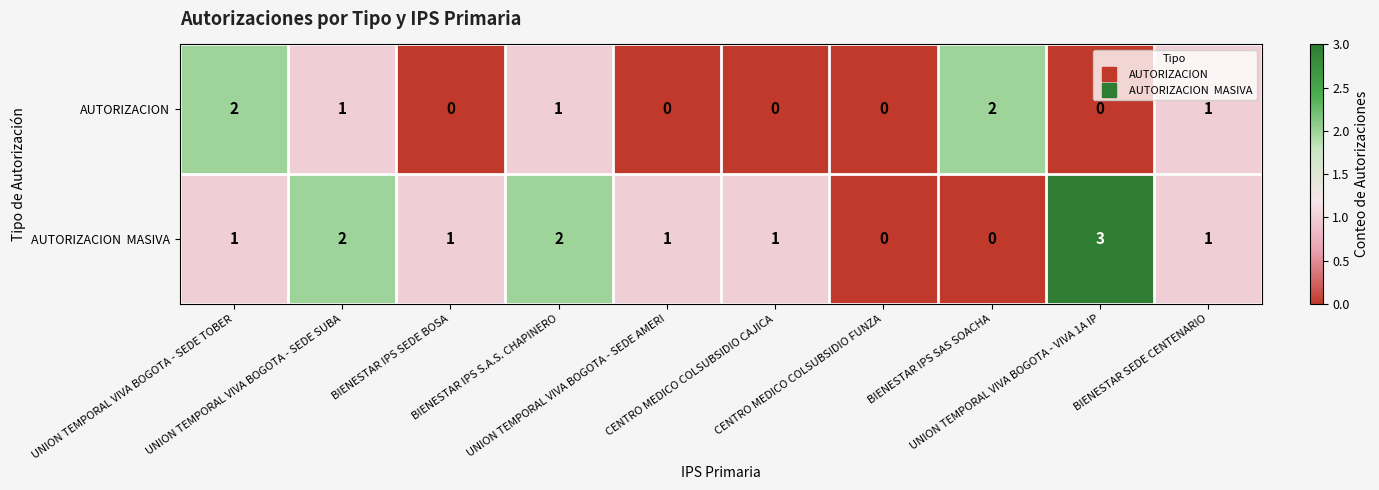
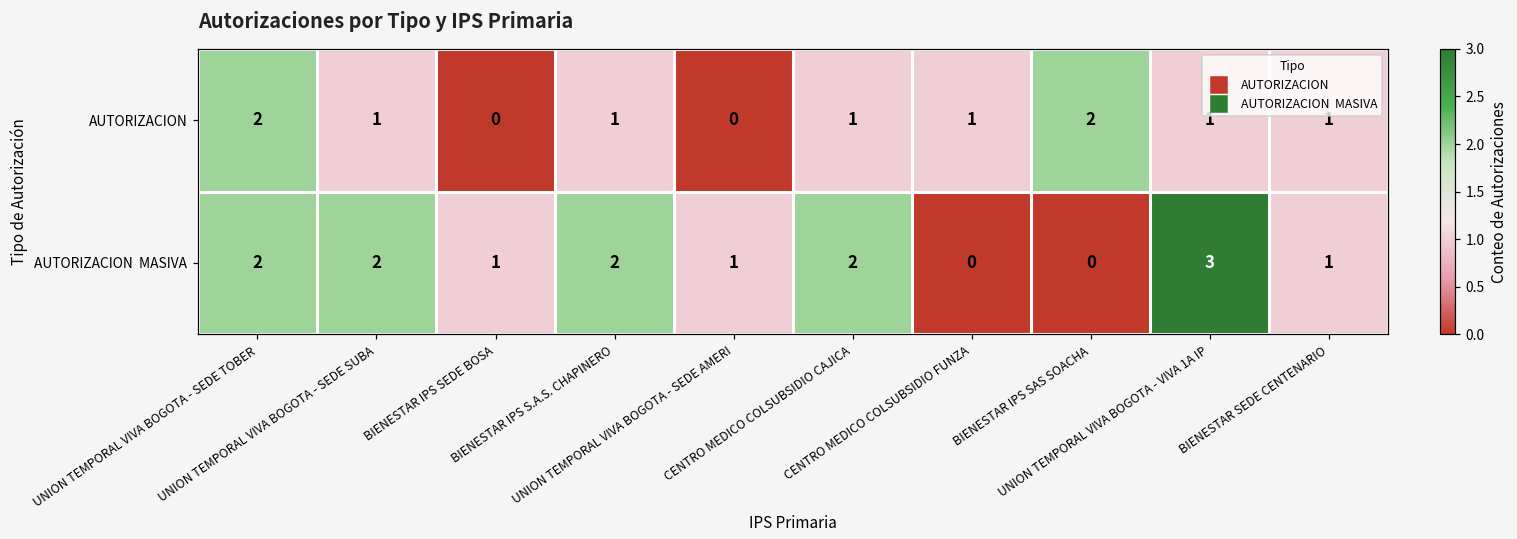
  {
    "AUTORIZACION": {
      "UNION TEMPORAL VIVA BOGOTA - SEDE TOBER": 2,
      "UNION TEMPORAL VIVA BOGOTA - SEDE SUBA": 1,
      "BIENESTAR IPS SEDE BOSA": 0,
      "BIENESTAR IPS S.A.S. CHAPINERO": 1,
      "UNION TEMPORAL VIVA BOGOTA - SEDE AMERI": 0,
-     "CENTRO MEDICO COLSUBSIDIO CAJICA": 0,
-     "CENTRO MEDICO COLSUBSIDIO FUNZA": 0,
+     "CENTRO MEDICO COLSUBSIDIO CAJICA": 1,
+     "CENTRO MEDICO COLSUBSIDIO FUNZA": 1,
      "BIENESTAR IPS SAS SOACHA": 2,
-     "UNION TEMPORAL VIVA BOGOTA - VIVA 1A IP": 0,
+     "UNION TEMPORAL VIVA BOGOTA - VIVA 1A IP": 1,
      "BIENESTAR SEDE CENTENARIO": 1
    },
    "AUTORIZACION MASIVA": {
-     "UNION TEMPORAL VIVA BOGOTA - SEDE TOBER": 1,
+     "UNION TEMPORAL VIVA BOGOTA - SEDE TOBER": 2,
      "UNION TEMPORAL VIVA BOGOTA - SEDE SUBA": 2,
      "BIENESTAR IPS SEDE BOSA": 1,
      "BIENESTAR IPS S.A.S. CHAPINERO": 2,
      "UNION TEMPORAL VIVA BOGOTA - SEDE AMERI": 1,
-     "CENTRO MEDICO COLSUBSIDIO CAJICA": 1,
+     "CENTRO MEDICO COLSUBSIDIO CAJICA": 2,
      "CENTRO MEDICO COLSUBSIDIO FUNZA": 0,
      "BIENESTAR IPS SAS SOACHA": 0,
      "UNION TEMPORAL VIVA BOGOTA - VIVA 1A IP": 3,
      "BIENESTAR SEDE CENTENARIO": 1
    }
  }
